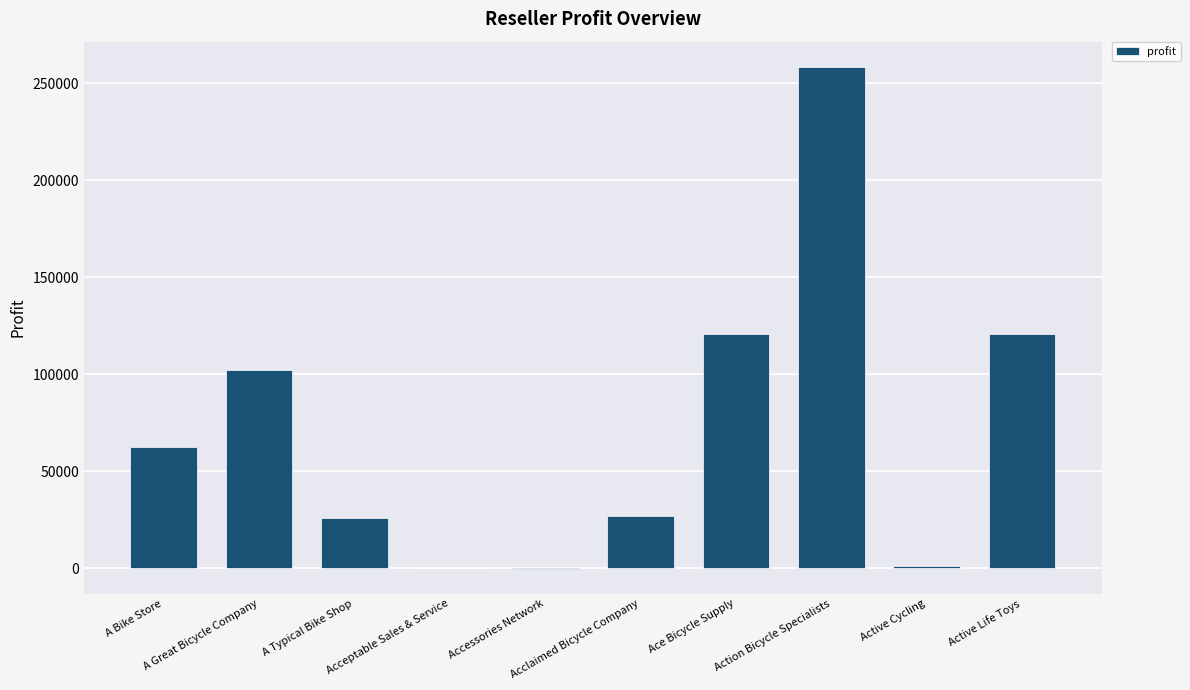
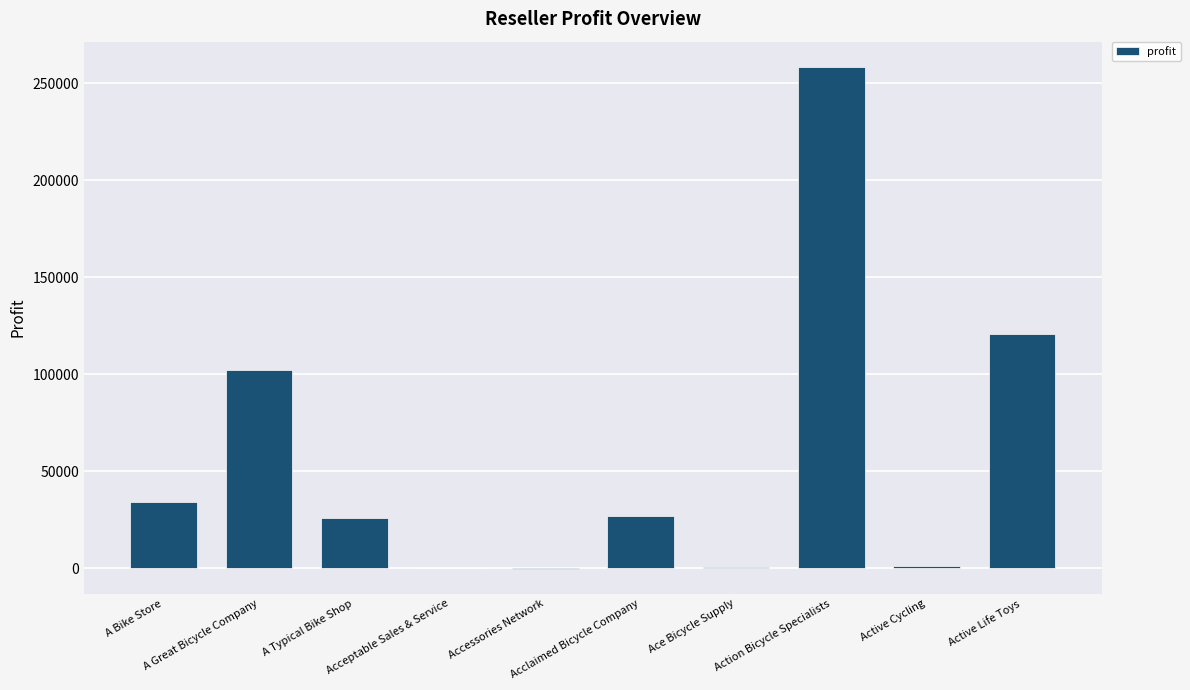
  {
-   "A Bike Store": 62000,
+   "A Bike Store": 34000,
    "A Great Bicycle Company": 102000,
    "A Typical Bike Shop": 26000,
    "Acclaimed Bicycle Company": 27000,
-   "Ace Bicycle Supply": 121000,
+   "Ace Bicycle Supply": 1000,
    "Action Bicycle Specialists": 259000,
    "Active Life Toys": 121000
  }
